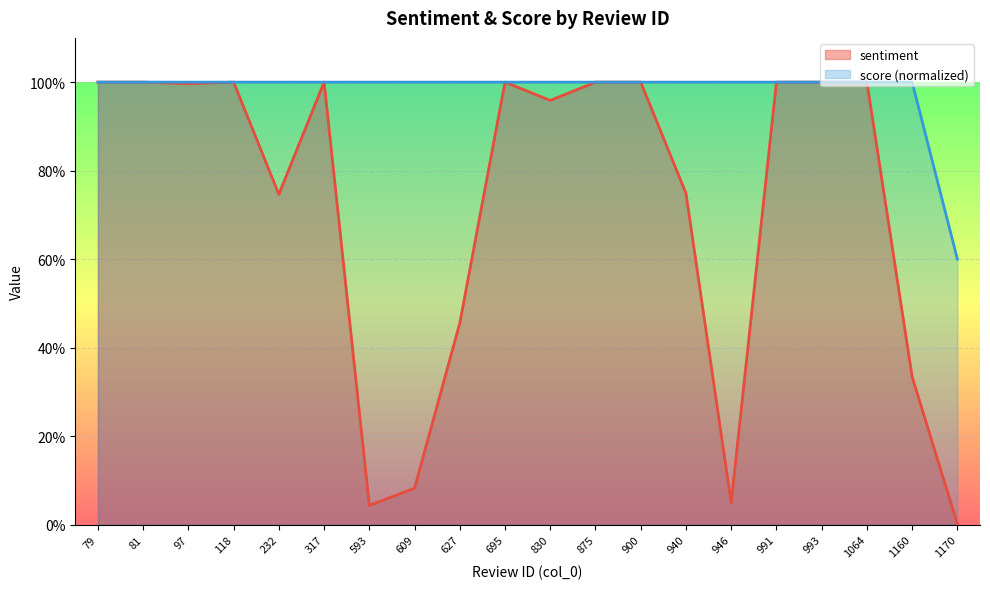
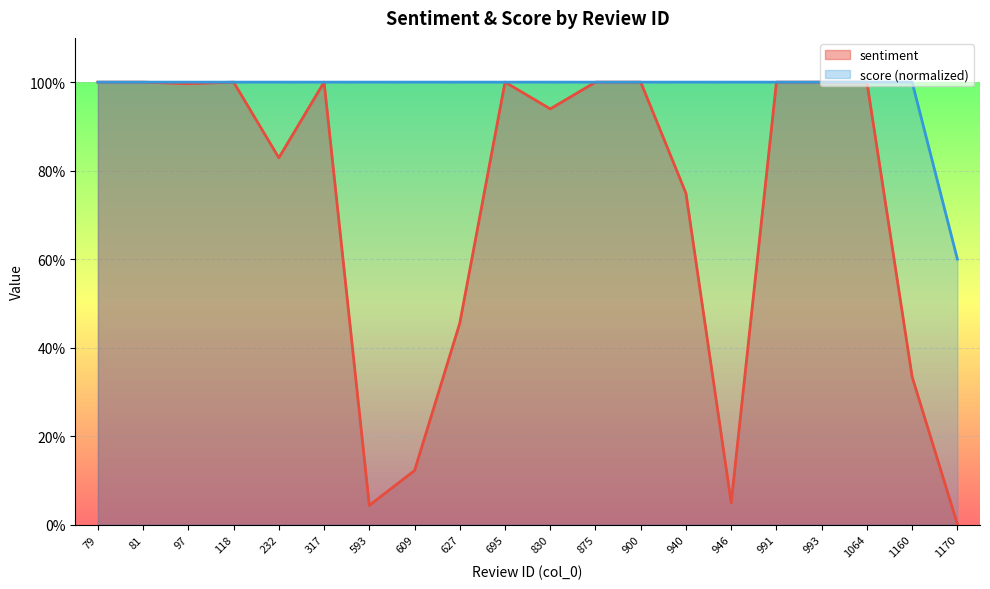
  {
    "sentiment": {
-     "232": "75%",
+     "232": "83%",
      "593": "4%",
-     "609": "8%",
+     "609": "12%",
      "627": "46%",
-     "830": "96%",
+     "830": "94%",
      "940": "75%",
      "946": "5%",
      "1160": "33%",
      "1170": "0%"
    },
    "score (normalized)": {
      "232": "100%",
      "593": "100%",
      "609": "100%",
      "627": "100%",
      "830": "100%",
      "940": "100%",
      "946": "100%",
      "1170": "60%"
    }
  }
